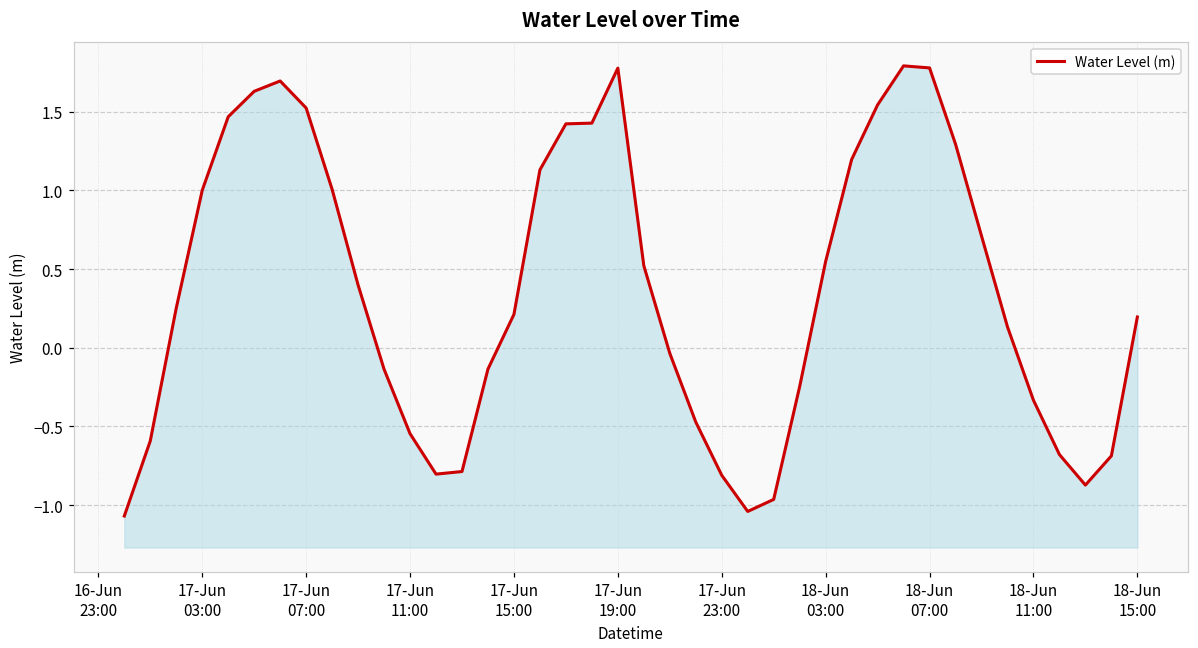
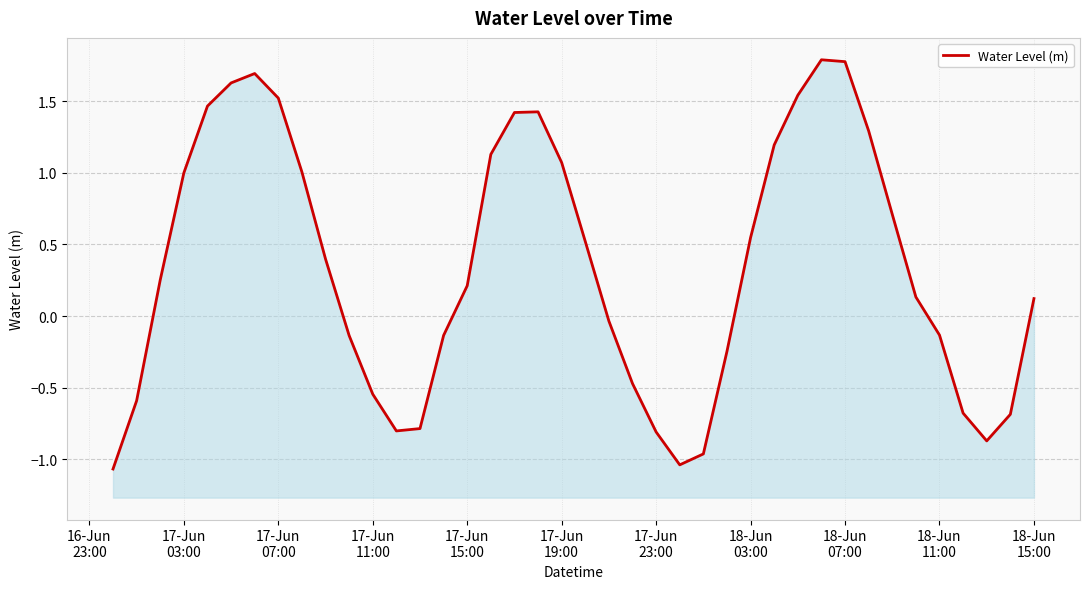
  {
    "17-Jun 03:00": 1.00,
    "17-Jun 07:00": 1.52,
    "17-Jun 11:00": -0.55,
    "17-Jun 15:00": 0.21,
-   "17-Jun 19:00": 1.78,
+   "17-Jun 19:00": 1.07,
    "17-Jun 23:00": -0.81,
    "18-Jun 03:00": 0.55,
    "18-Jun 07:00": 1.78,
-   "18-Jun 11:00": -0.33,
-   "18-Jun 15:00": 0.20
+   "18-Jun 11:00": -0.13,
+   "18-Jun 15:00": 0.12
  }
